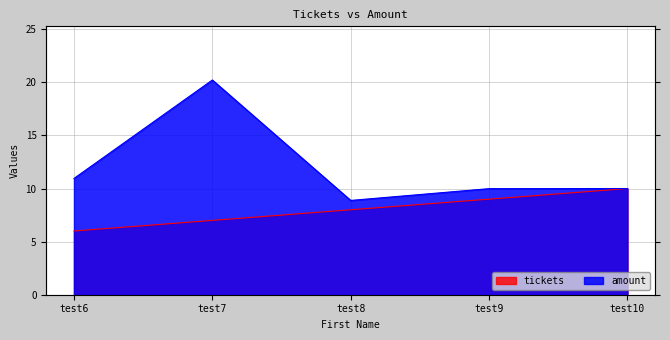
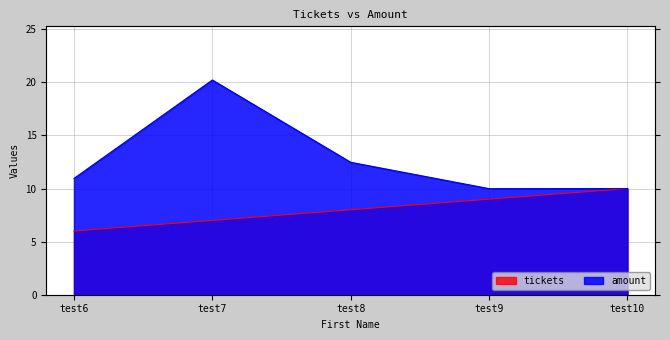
  {
    "tickets": {
      "test6": 6.0,
      "test7": 7.0,
      "test8": 8.0,
      "test9": 9.0
    },
    "amount": {
      "test6": 11.0,
      "test7": 20.2,
-     "test8": 8.9,
+     "test8": 12.5,
      "test9": 10.0
    }
  }
